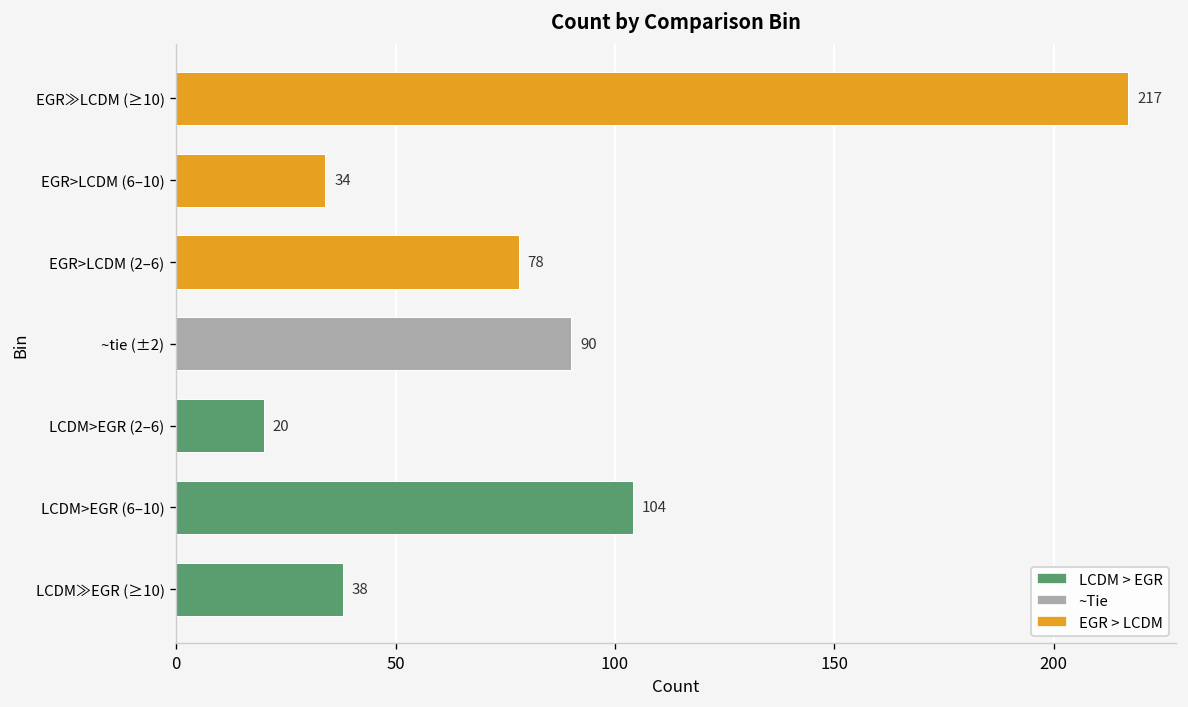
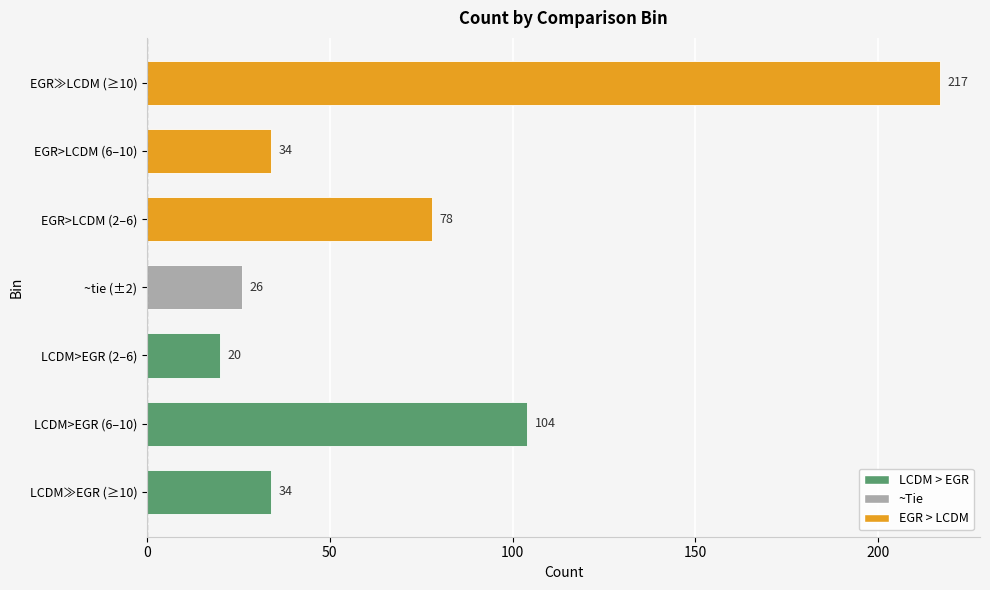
  {
    "EGR≫LCDM (≥10)": 217,
    "EGR>LCDM (6–10)": 34,
    "EGR>LCDM (2–6)": 78,
-   "~tie (±2)": 90,
+   "~tie (±2)": 26,
    "LCDM>EGR (2–6)": 20,
    "LCDM>EGR (6–10)": 104,
-   "LCDM≫EGR (≥10)": 38
+   "LCDM≫EGR (≥10)": 34
  }
